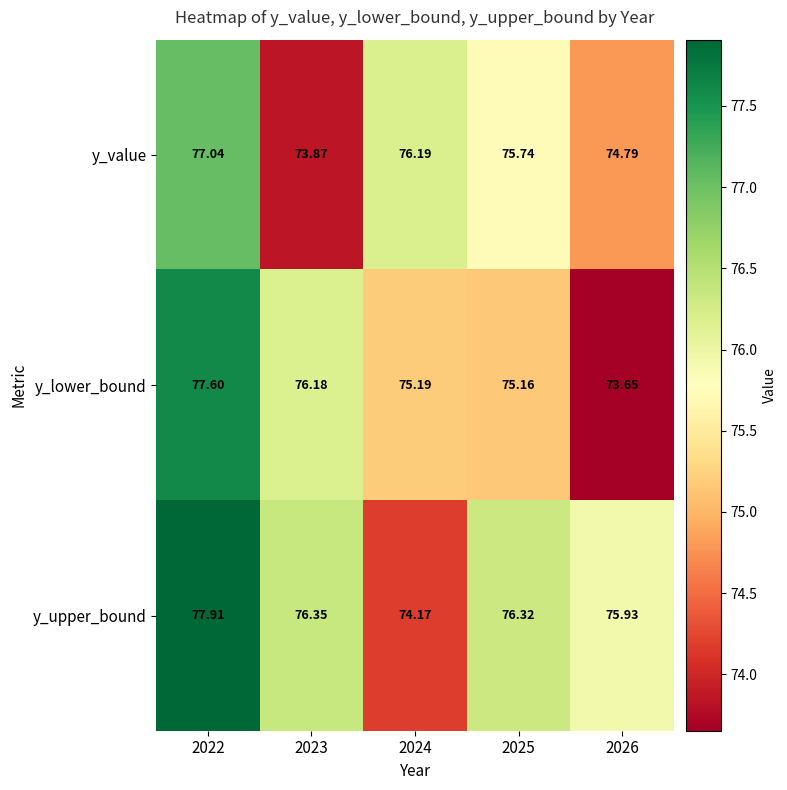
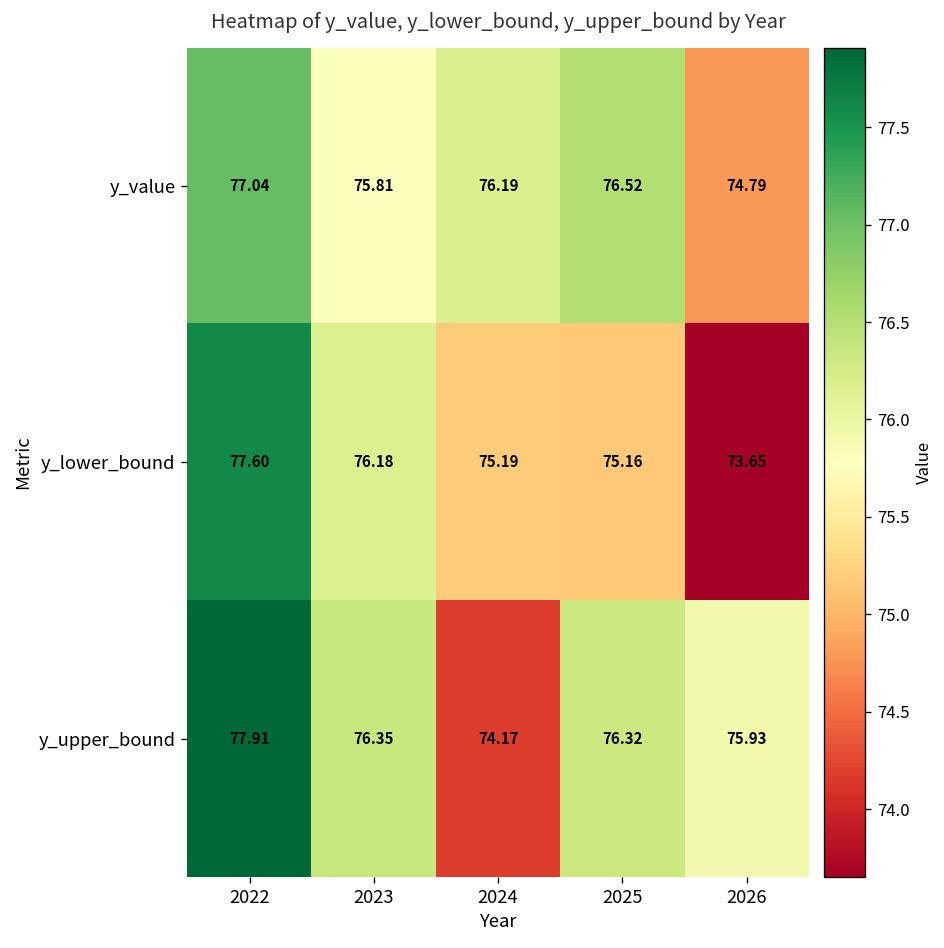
  {
    "y_value": {
      "2022": 77.04,
-     "2023": 73.87,
+     "2023": 75.81,
      "2024": 76.19,
-     "2025": 75.74,
+     "2025": 76.52,
      "2026": 74.79
    },
    "y_lower_bound": {
      "2022": 77.60,
      "2023": 76.18,
      "2024": 75.19,
      "2025": 75.16,
      "2026": 73.65
    },
    "y_upper_bound": {
      "2022": 77.91,
      "2023": 76.35,
      "2024": 74.17,
      "2025": 76.32,
      "2026": 75.93
    }
  }
